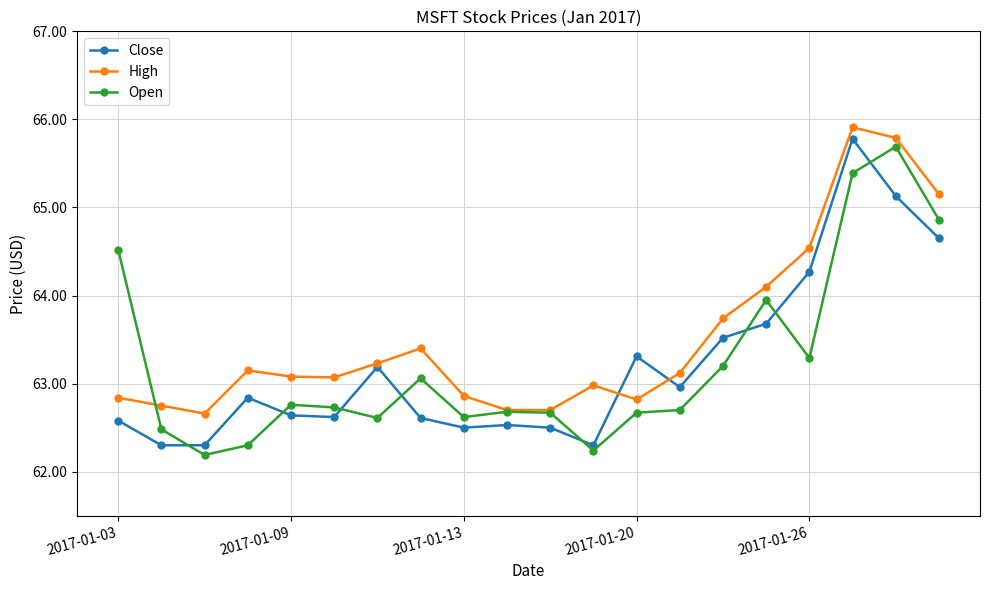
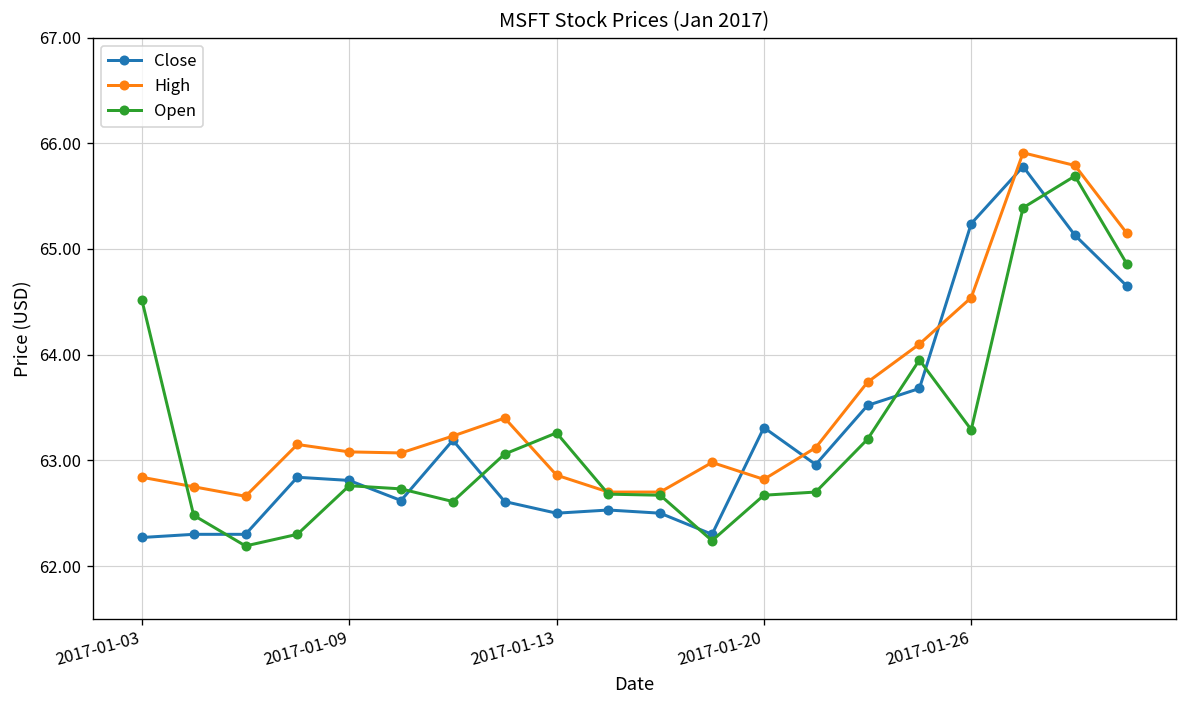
  {
    "Close": {
-     "2017-01-03": 62.6,
-     "2017-01-09": 62.6,
+     "2017-01-03": 62.3,
+     "2017-01-09": 62.8,
      "2017-01-13": 62.5,
      "2017-01-20": 63.3,
-     "2017-01-26": 64.3
+     "2017-01-26": 65.2
    },
    "High": {
      "2017-01-03": 62.8,
      "2017-01-09": 63.1,
      "2017-01-13": 62.9,
      "2017-01-20": 62.8,
      "2017-01-26": 64.5
    },
    "Open": {
      "2017-01-03": 64.5,
      "2017-01-09": 62.8,
-     "2017-01-13": 62.6,
+     "2017-01-13": 63.3,
      "2017-01-20": 62.7,
      "2017-01-26": 63.3
    }
  }
